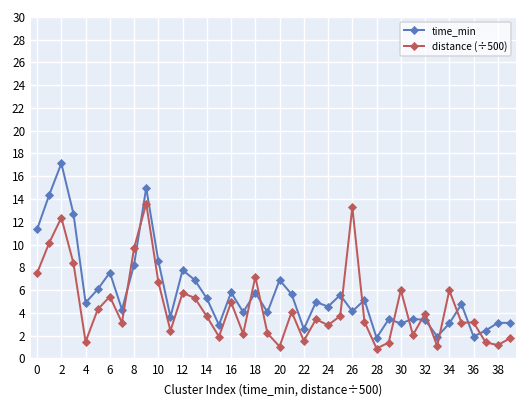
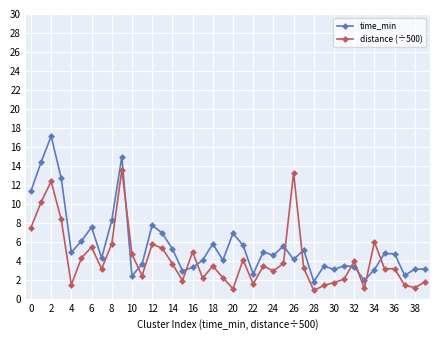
  {
    "time_min": {
      "0": 11,
      "2": 17,
      "4": 5,
      "6": 8,
      "8": 8,
-     "10": 9,
+     "10": 2,
      "12": 8,
      "14": 5,
-     "16": 6,
+     "16": 3,
      "18": 6,
      "20": 7,
      "22": 3,
      "24": 5,
      "26": 4,
      "28": 2,
      "30": 3,
      "32": 3,
      "34": 3,
-     "36": 2,
+     "36": 5,
      "38": 3
    },
    "distance (÷500)": {
      "0": 7,
      "2": 12,
      "4": 1,
      "6": 5,
-     "8": 10,
-     "10": 7,
+     "8": 6,
+     "10": 5,
      "12": 6,
      "14": 4,
      "16": 5,
-     "18": 7,
+     "18": 3,
      "20": 1,
      "22": 2,
      "24": 3,
      "26": 13,
      "28": 1,
-     "30": 6,
+     "30": 2,
      "32": 4,
      "34": 6,
      "36": 3,
      "38": 1
    }
  }
